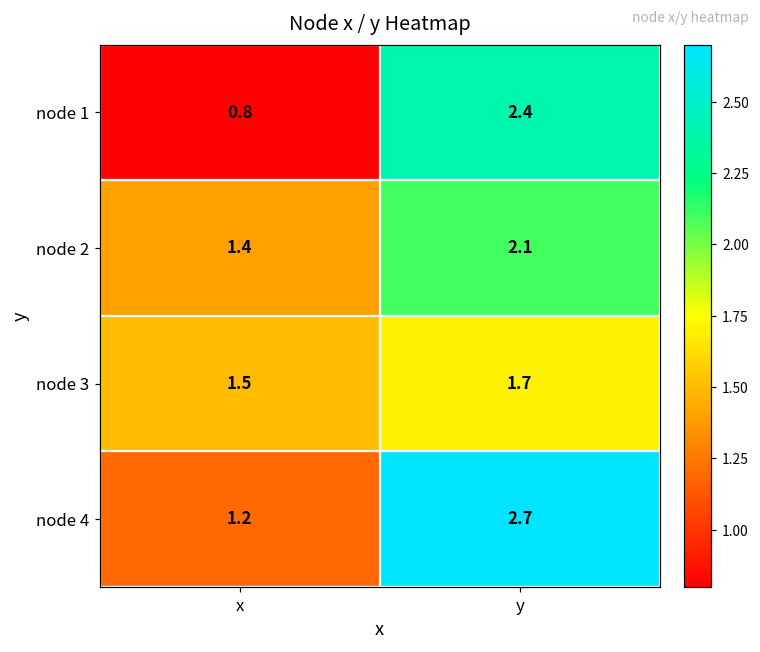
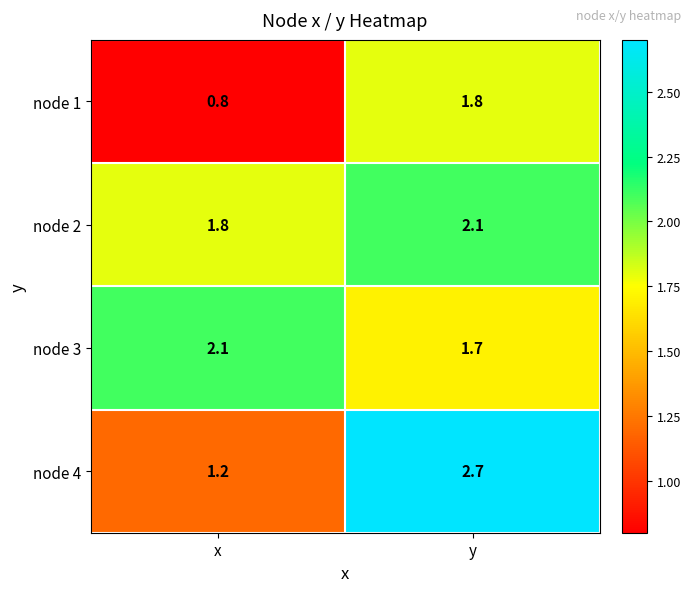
  {
    "node 1": {
      "x": 0.8,
-     "y": 2.4
+     "y": 1.8
    },
    "node 2": {
-     "x": 1.4,
+     "x": 1.8,
      "y": 2.1
    },
    "node 3": {
-     "x": 1.5,
+     "x": 2.1,
      "y": 1.7
    },
    "node 4": {
      "x": 1.2,
      "y": 2.7
    }
  }
